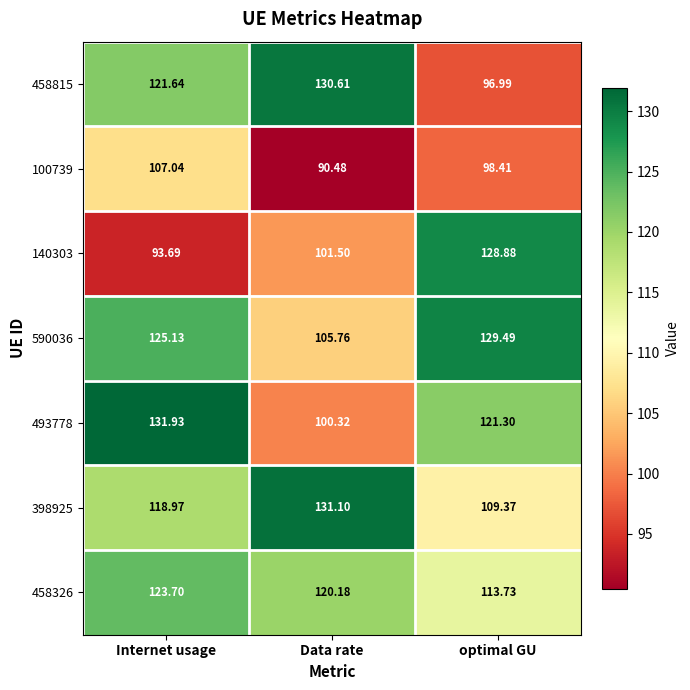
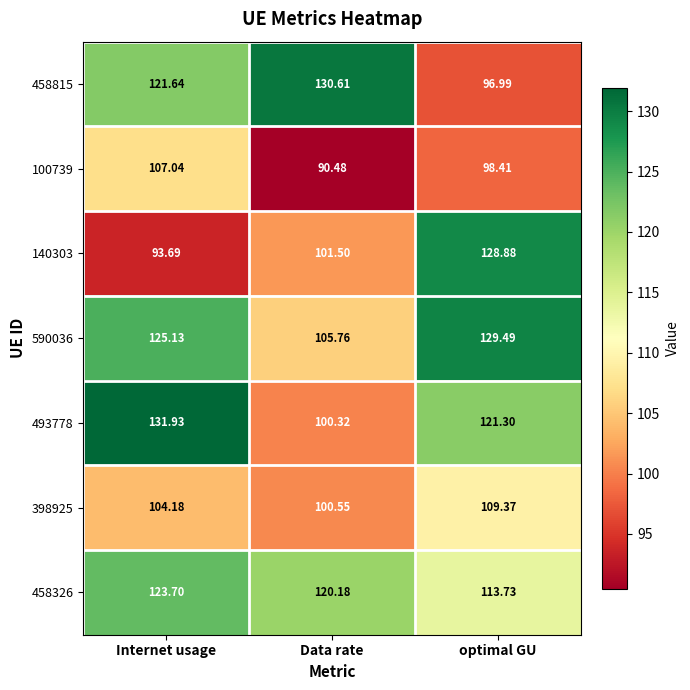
  {
    "458815": {
      "Internet usage": 121.64,
      "Data rate": 130.61,
      "optimal GU": 96.99
    },
    "100739": {
      "Internet usage": 107.04,
      "Data rate": 90.48,
      "optimal GU": 98.41
    },
    "140303": {
      "Internet usage": 93.69,
      "Data rate": 101.50,
      "optimal GU": 128.88
    },
    "590036": {
      "Internet usage": 125.13,
      "Data rate": 105.76,
      "optimal GU": 129.49
    },
    "493778": {
      "Internet usage": 131.93,
      "Data rate": 100.32,
      "optimal GU": 121.30
    },
    "398925": {
-     "Internet usage": 118.97,
-     "Data rate": 131.10,
+     "Internet usage": 104.18,
+     "Data rate": 100.55,
      "optimal GU": 109.37
    },
    "458326": {
      "Internet usage": 123.70,
      "Data rate": 120.18,
      "optimal GU": 113.73
    }
  }
